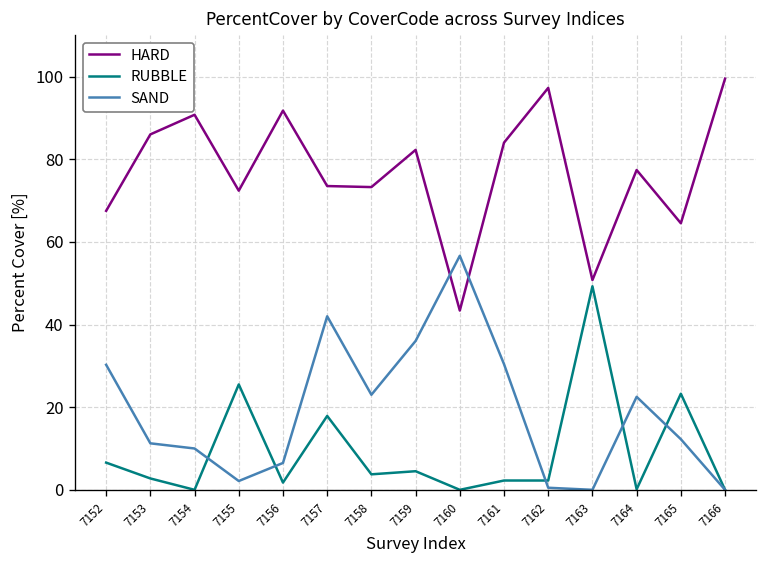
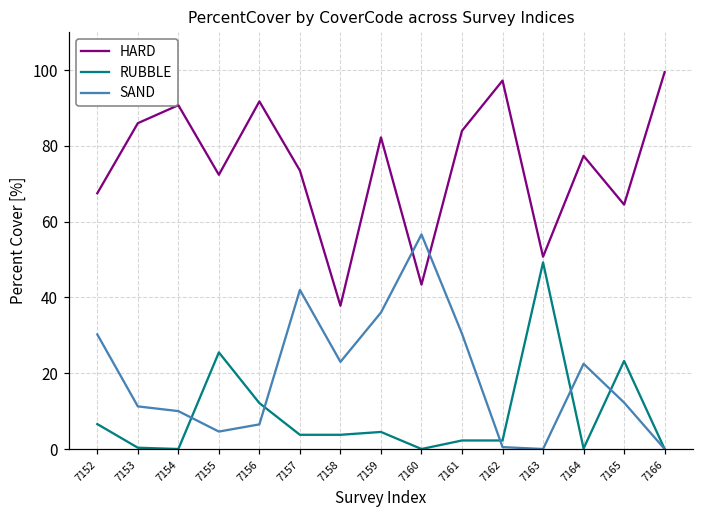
  {
    "HARD": {
      "7152": 68,
      "7153": 86,
      "7154": 91,
      "7155": 72,
      "7156": 92,
      "7157": 74,
-     "7158": 73,
+     "7158": 38,
      "7159": 82,
      "7160": 43,
      "7161": 84,
      "7162": 97,
      "7163": 51,
      "7164": 77,
      "7165": 65,
      "7166": 99
    },
    "RUBBLE": {
      "7152": 7,
-     "7153": 3,
+     "7153": 0,
      "7154": 0,
      "7155": 26,
-     "7156": 2,
-     "7157": 18,
+     "7156": 12,
+     "7157": 4,
      "7158": 4,
      "7159": 5,
      "7160": 0,
      "7161": 2,
      "7162": 2,
      "7163": 49,
      "7164": 0,
      "7165": 23
    },
    "SAND": {
      "7152": 30,
      "7153": 11,
      "7154": 10,
-     "7155": 2,
+     "7155": 5,
      "7156": 7,
      "7157": 42,
      "7158": 23,
      "7159": 36,
      "7160": 57,
      "7161": 30,
      "7162": 1,
      "7163": 0,
      "7164": 23,
      "7165": 12
    }
  }
